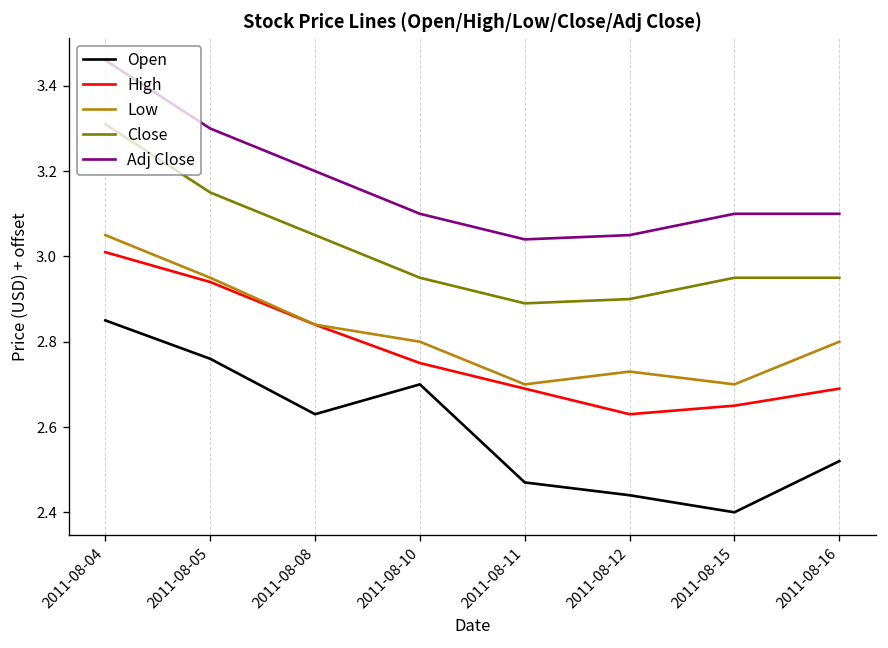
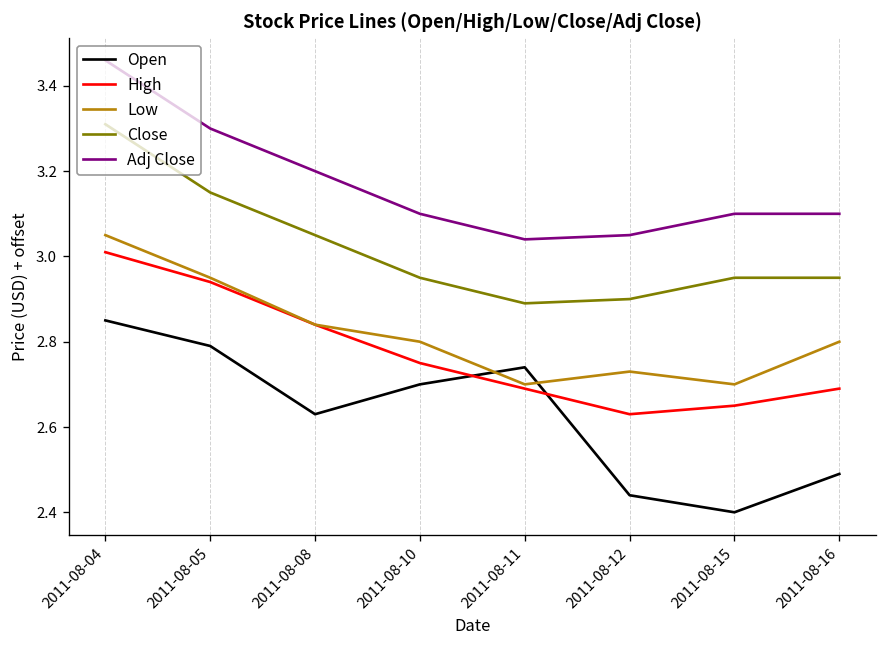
  {
    "Open": {
      "2011-08-04": 2.85,
-     "2011-08-05": 2.76,
+     "2011-08-05": 2.79,
      "2011-08-08": 2.63,
      "2011-08-10": 2.70,
-     "2011-08-11": 2.47,
+     "2011-08-11": 2.74,
      "2011-08-12": 2.44,
      "2011-08-15": 2.40,
-     "2011-08-16": 2.52
+     "2011-08-16": 2.49
    },
    "High": {
      "2011-08-04": 3.01,
      "2011-08-05": 2.94,
      "2011-08-10": 2.75,
      "2011-08-11": 2.69,
      "2011-08-12": 2.63,
      "2011-08-15": 2.65,
      "2011-08-16": 2.69
    },
    "Adj Close": {
      "2011-08-05": 3.30,
      "2011-08-08": 3.20,
      "2011-08-10": 3.10,
      "2011-08-11": 3.04,
      "2011-08-12": 3.05,
      "2011-08-15": 3.10,
      "2011-08-16": 3.10
    }
  }
